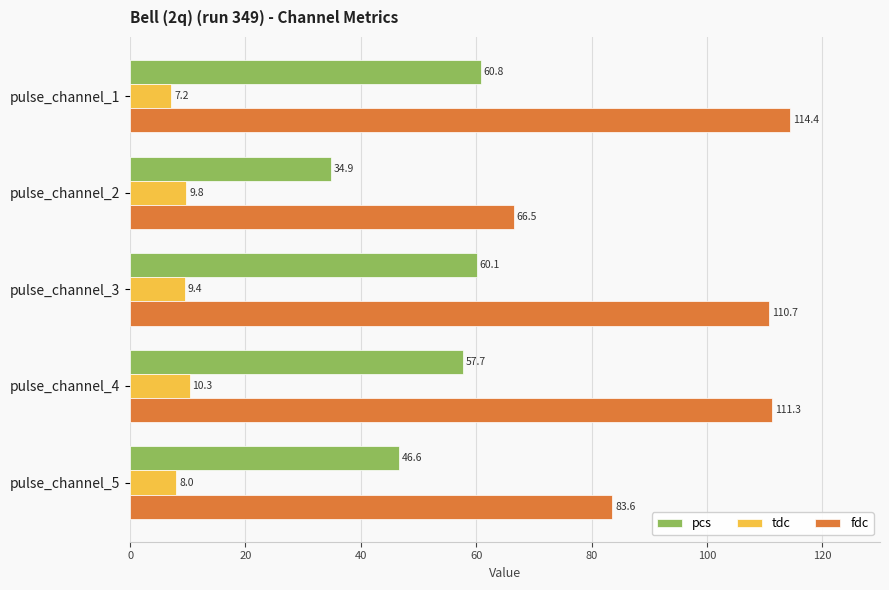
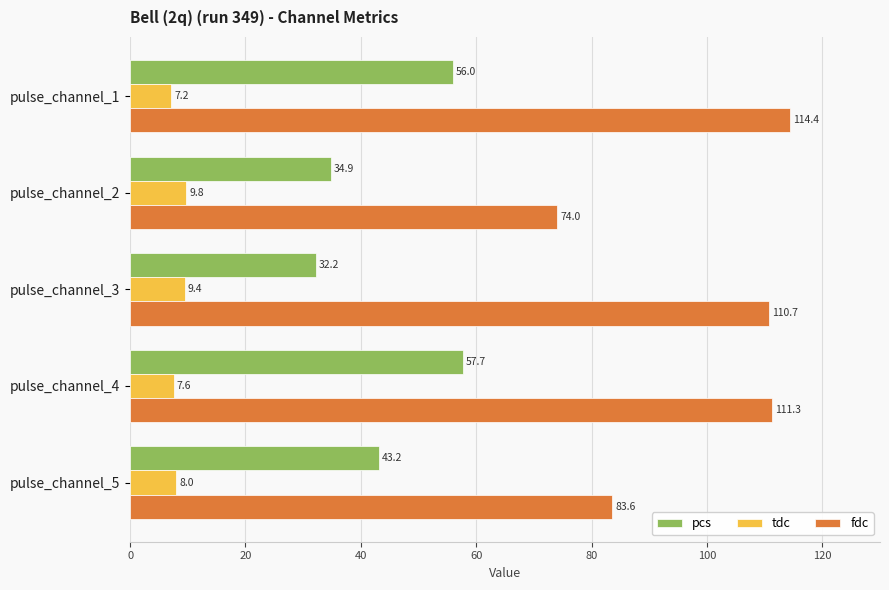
  {
    "pcs": {
-     "pulse_channel_1": 60.8,
+     "pulse_channel_1": 56.0,
      "pulse_channel_2": 34.9,
-     "pulse_channel_3": 60.1,
+     "pulse_channel_3": 32.2,
      "pulse_channel_4": 57.7,
-     "pulse_channel_5": 46.6
+     "pulse_channel_5": 43.2
    },
    "tdc": {
      "pulse_channel_1": 7.2,
      "pulse_channel_2": 9.8,
      "pulse_channel_3": 9.4,
-     "pulse_channel_4": 10.3,
+     "pulse_channel_4": 7.6,
      "pulse_channel_5": 8.0
    },
    "fdc": {
      "pulse_channel_1": 114.4,
-     "pulse_channel_2": 66.5,
+     "pulse_channel_2": 74.0,
      "pulse_channel_3": 110.7,
      "pulse_channel_4": 111.3,
      "pulse_channel_5": 83.6
    }
  }
